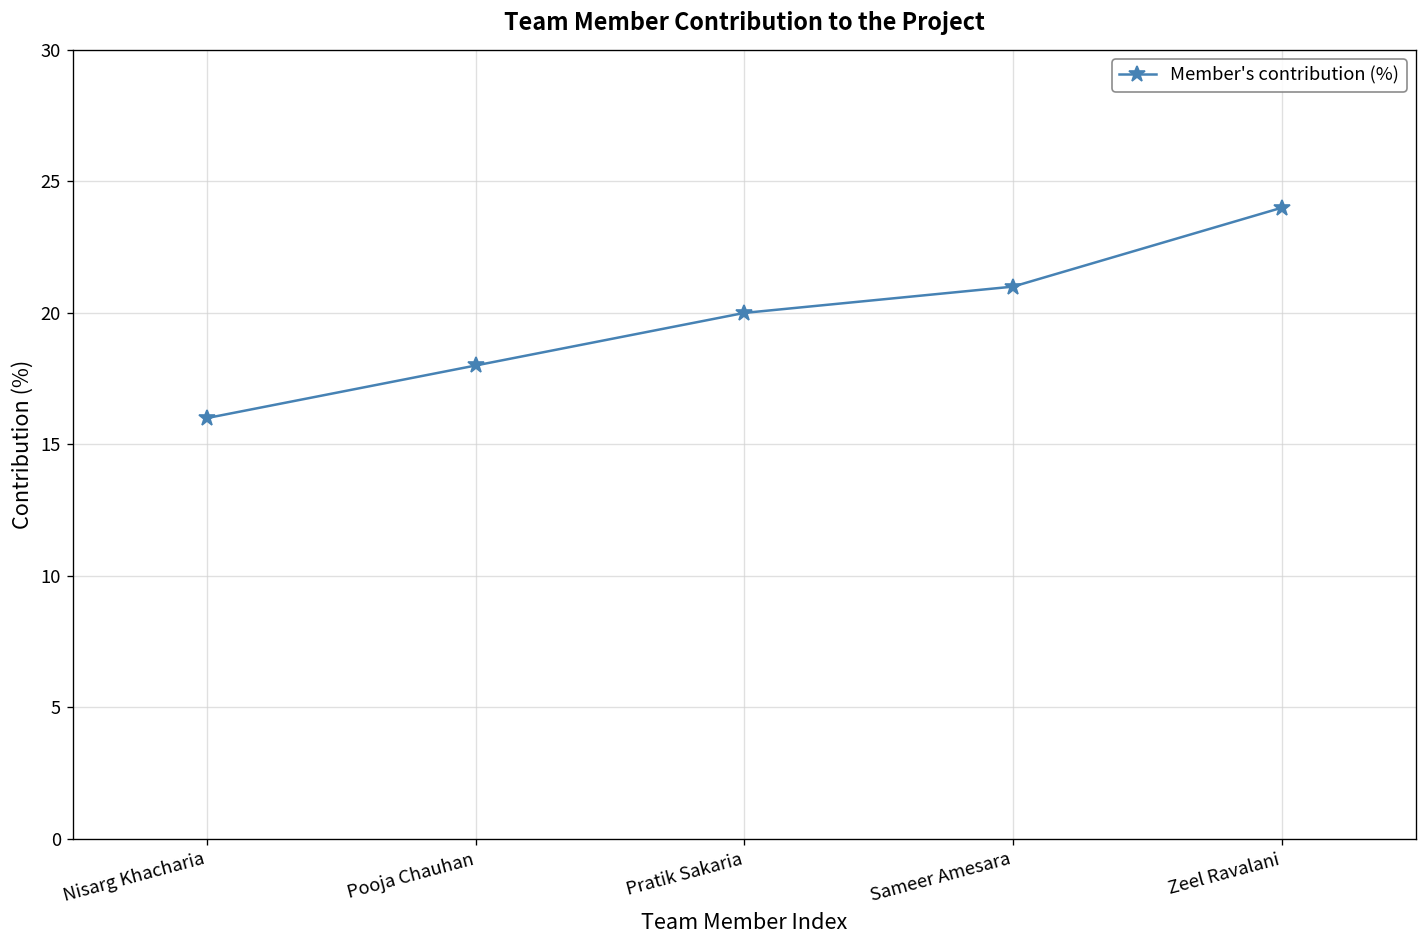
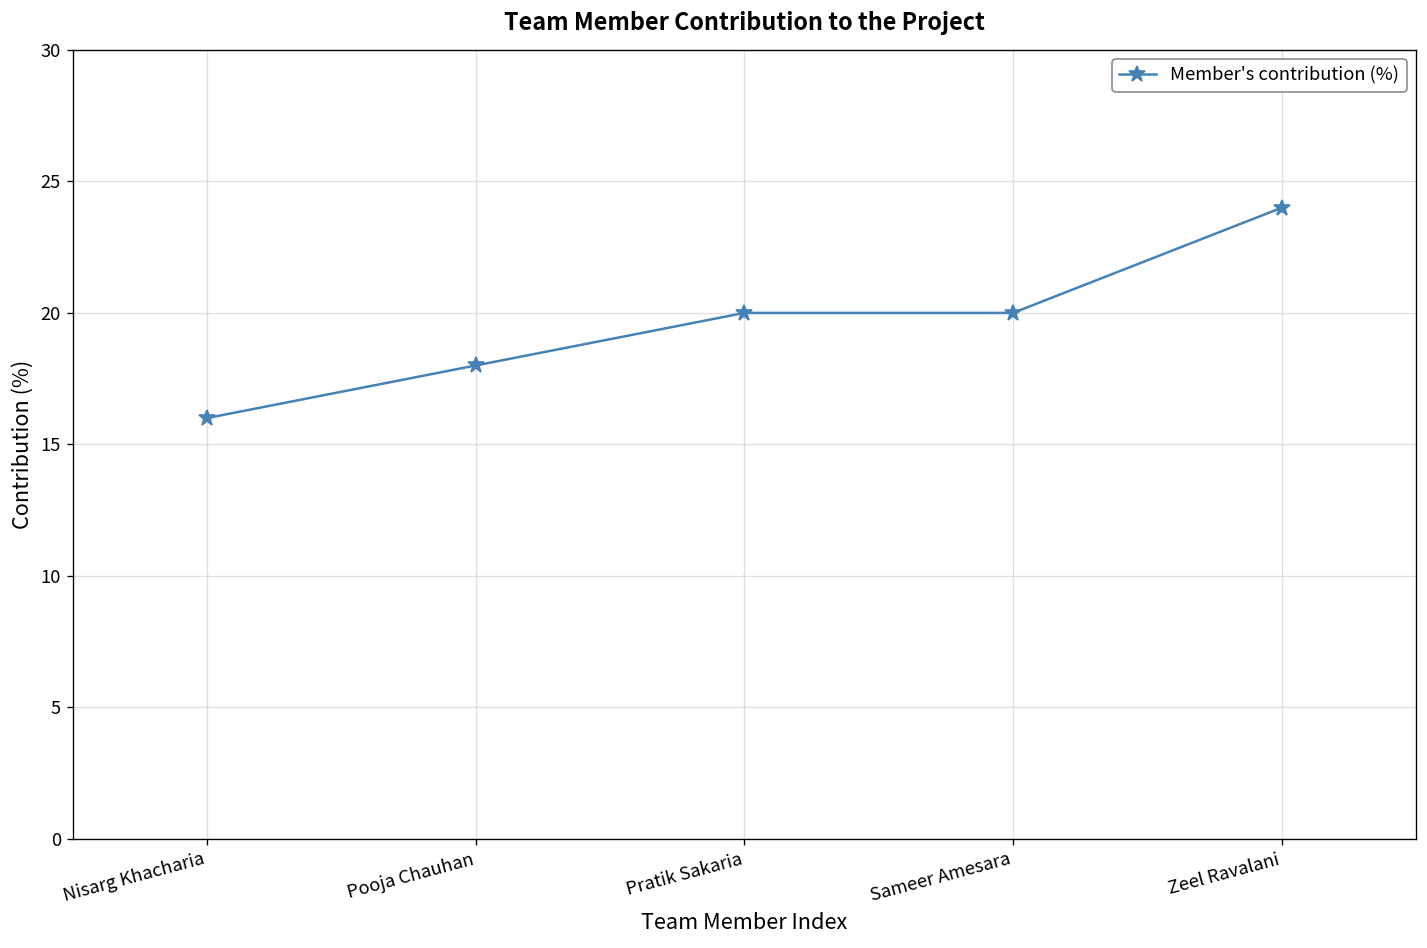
  {
    "Nisarg Khacharia": 16,
    "Pooja Chauhan": 18,
    "Pratik Sakaria": 20,
-   "Sameer Amesara": 21,
+   "Sameer Amesara": 20,
    "Zeel Ravalani": 24
  }
